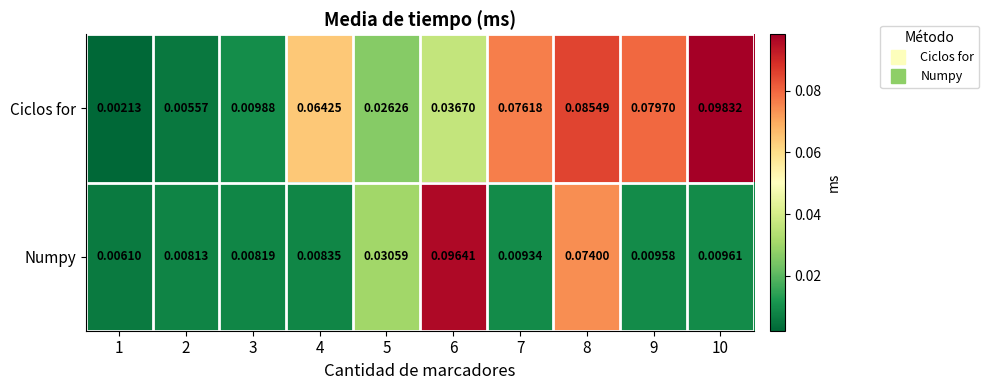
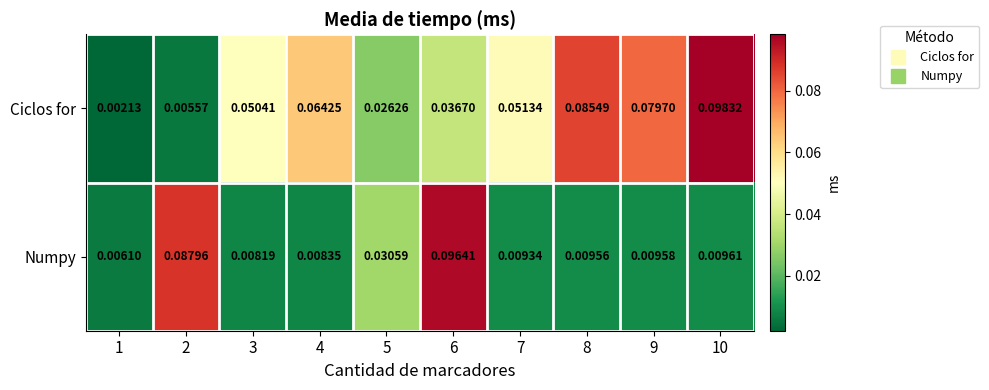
  {
    "Ciclos for": {
      "1": 0.00213,
      "2": 0.00557,
-     "3": 0.00988,
+     "3": 0.05041,
      "4": 0.06425,
      "5": 0.02626,
      "6": 0.03670,
-     "7": 0.07618,
+     "7": 0.05134,
      "8": 0.08549,
      "9": 0.07970,
      "10": 0.09832
    },
    "Numpy": {
      "1": 0.00610,
-     "2": 0.00813,
+     "2": 0.08796,
      "3": 0.00819,
      "4": 0.00835,
      "5": 0.03059,
      "6": 0.09641,
      "7": 0.00934,
-     "8": 0.07400,
+     "8": 0.00956,
      "9": 0.00958,
      "10": 0.00961
    }
  }
